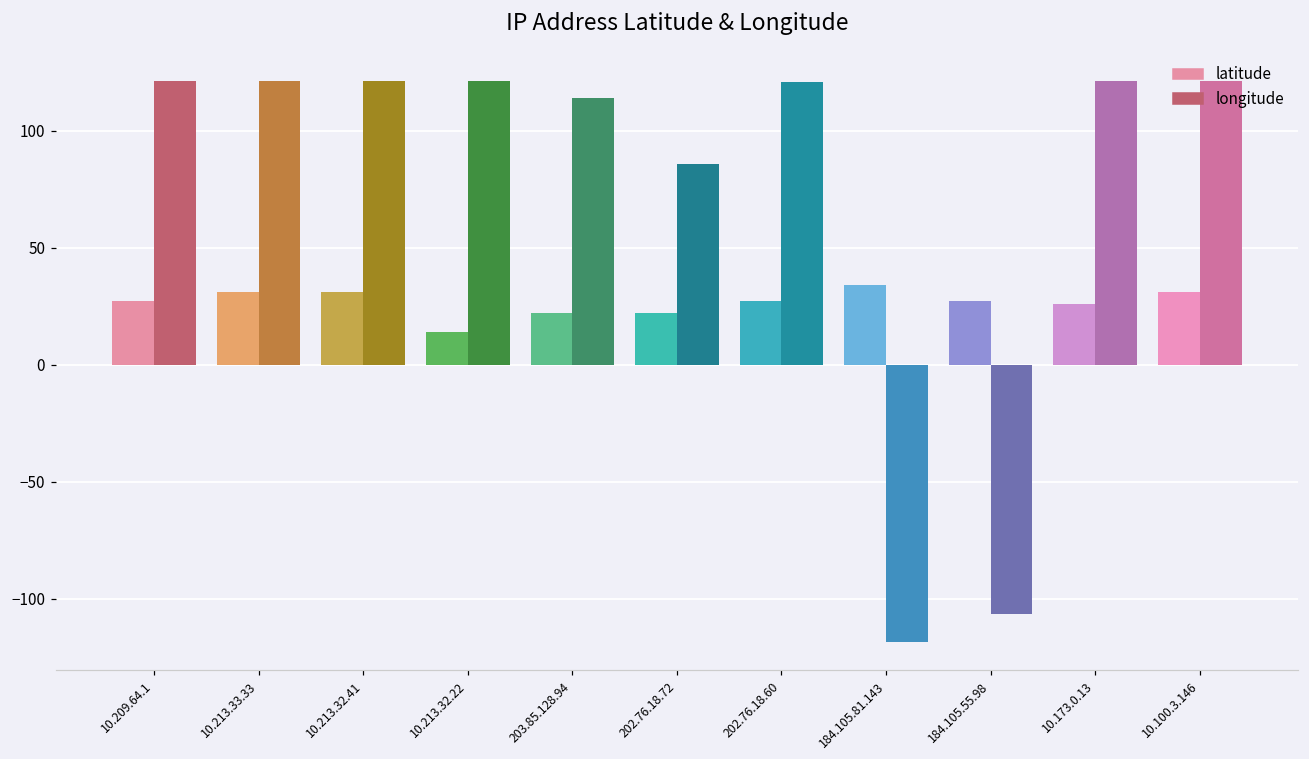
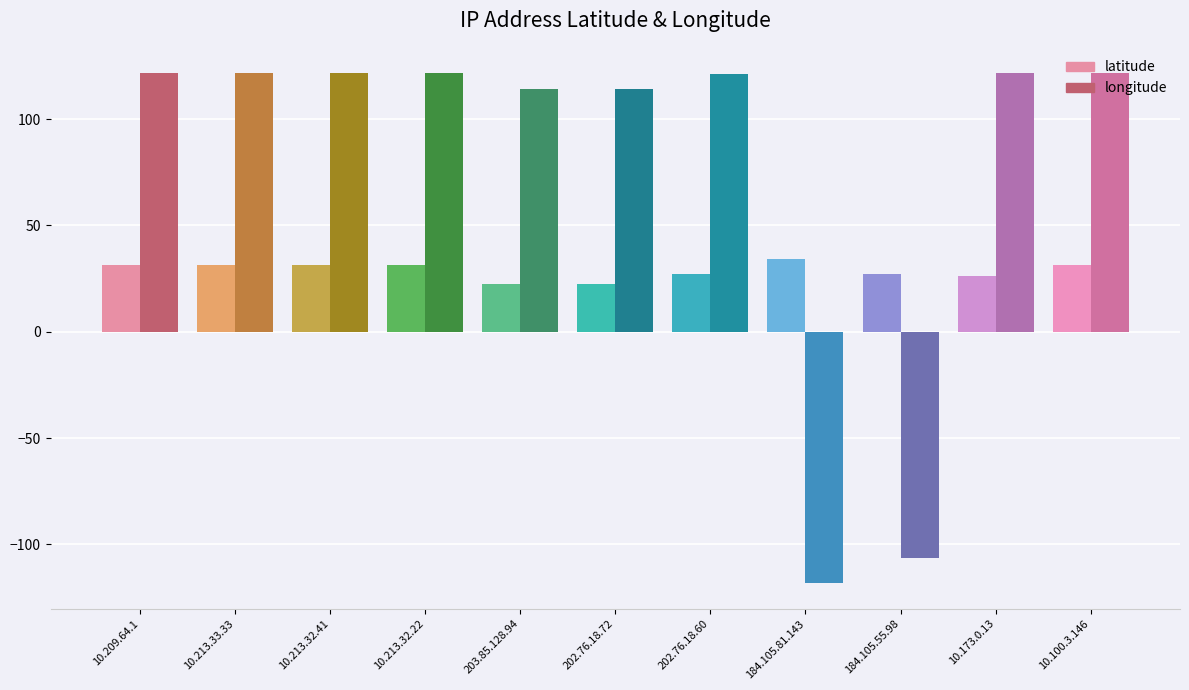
  {
    "latitude": {
-     "10.209.64.1": 27,
+     "10.209.64.1": 31,
      "10.213.33.33": 31,
      "10.213.32.41": 31,
-     "10.213.32.22": 14,
+     "10.213.32.22": 31,
      "203.85.128.94": 22,
      "202.76.18.72": 22,
      "202.76.18.60": 27,
      "184.105.81.143": 34,
      "184.105.55.98": 27,
      "10.173.0.13": 26,
      "10.100.3.146": 31
    },
    "longitude": {
      "10.209.64.1": 121,
      "10.213.33.33": 121,
      "10.213.32.41": 121,
      "10.213.32.22": 121,
      "203.85.128.94": 114,
-     "202.76.18.72": 86,
+     "202.76.18.72": 114,
      "202.76.18.60": 121,
      "184.105.81.143": -118,
      "184.105.55.98": -106,
      "10.173.0.13": 121,
      "10.100.3.146": 121
    }
  }
